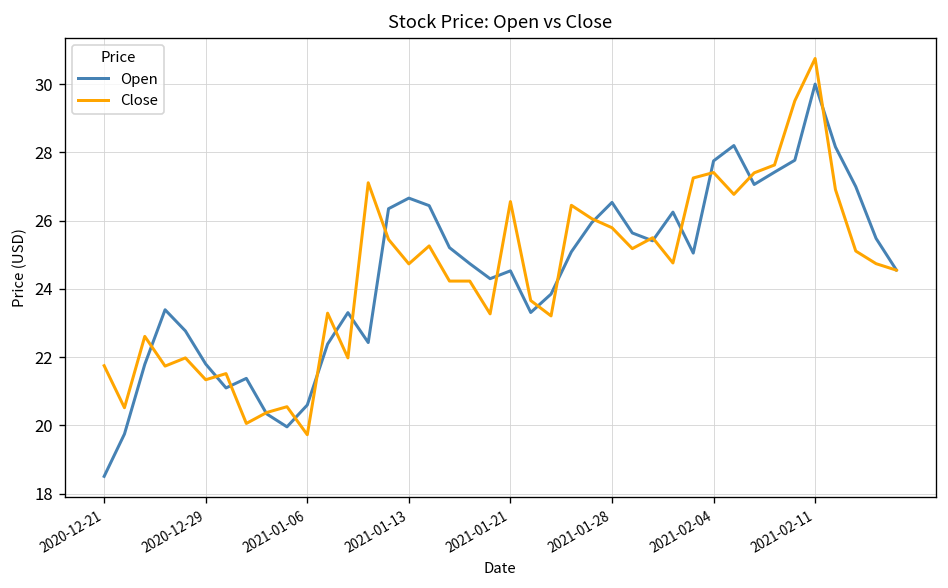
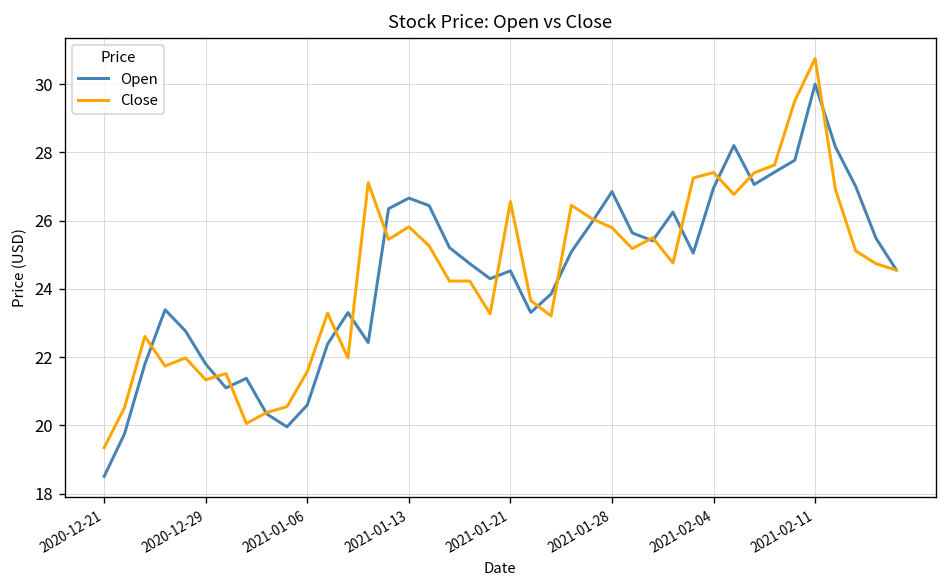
  {
    "Open": {
      "2020-12-21": 18.5,
      "2020-12-29": 21.8,
      "2021-01-06": 20.6,
      "2021-01-13": 26.7,
      "2021-01-21": 24.5,
-     "2021-01-28": 26.5,
-     "2021-02-04": 27.8,
+     "2021-01-28": 26.9,
+     "2021-02-04": 27.0,
      "2021-02-11": 30.0
    },
    "Close": {
-     "2020-12-21": 21.8,
+     "2020-12-21": 19.4,
      "2020-12-29": 21.3,
-     "2021-01-06": 19.7,
-     "2021-01-13": 24.7,
+     "2021-01-06": 21.6,
+     "2021-01-13": 25.8,
      "2021-01-21": 26.6,
      "2021-01-28": 25.8,
      "2021-02-04": 27.4,
      "2021-02-11": 30.8
    }
  }
